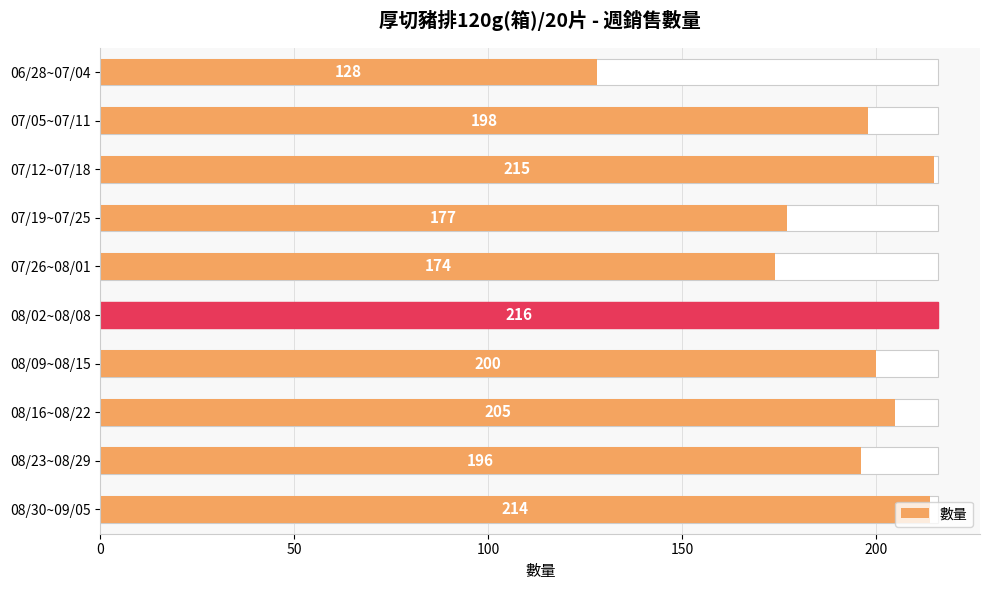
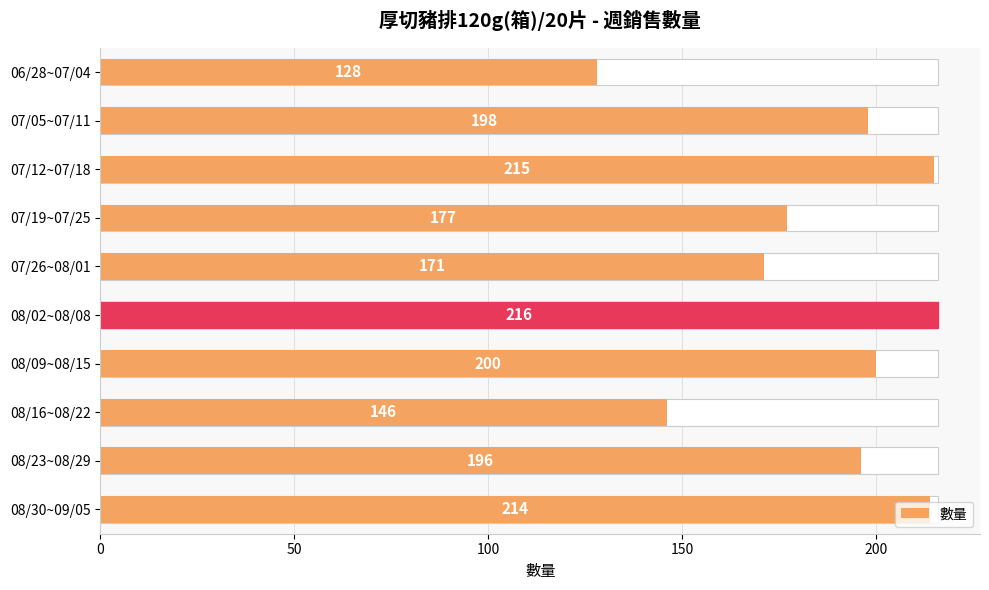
  {
    "數量": {
-     "07/26~08/01": 174,
+     "07/26~08/01": 171,
      "08/02~08/08": 216,
-     "08/16~08/22": 205
+     "08/16~08/22": 146
    }
  }
